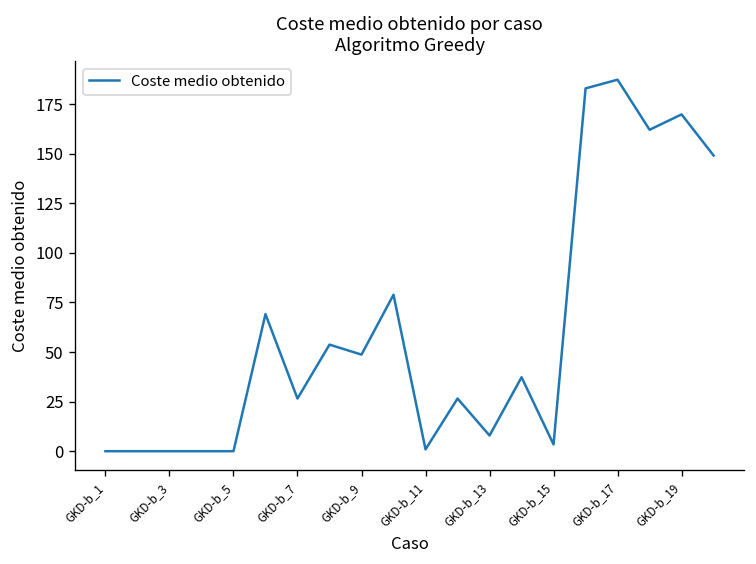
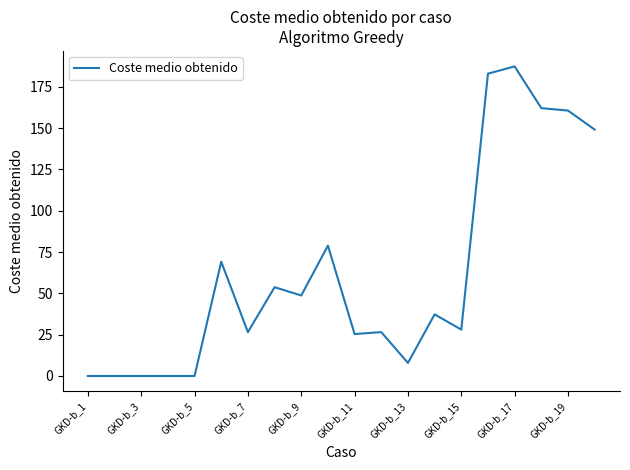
  {
    "GKD-b_1": 0,
    "GKD-b_3": 0,
    "GKD-b_5": 0,
    "GKD-b_7": 27,
    "GKD-b_9": 49,
-   "GKD-b_11": 1,
+   "GKD-b_11": 25,
    "GKD-b_13": 8,
-   "GKD-b_15": 3,
+   "GKD-b_15": 28,
    "GKD-b_17": 187,
-   "GKD-b_19": 170
+   "GKD-b_19": 161
  }
